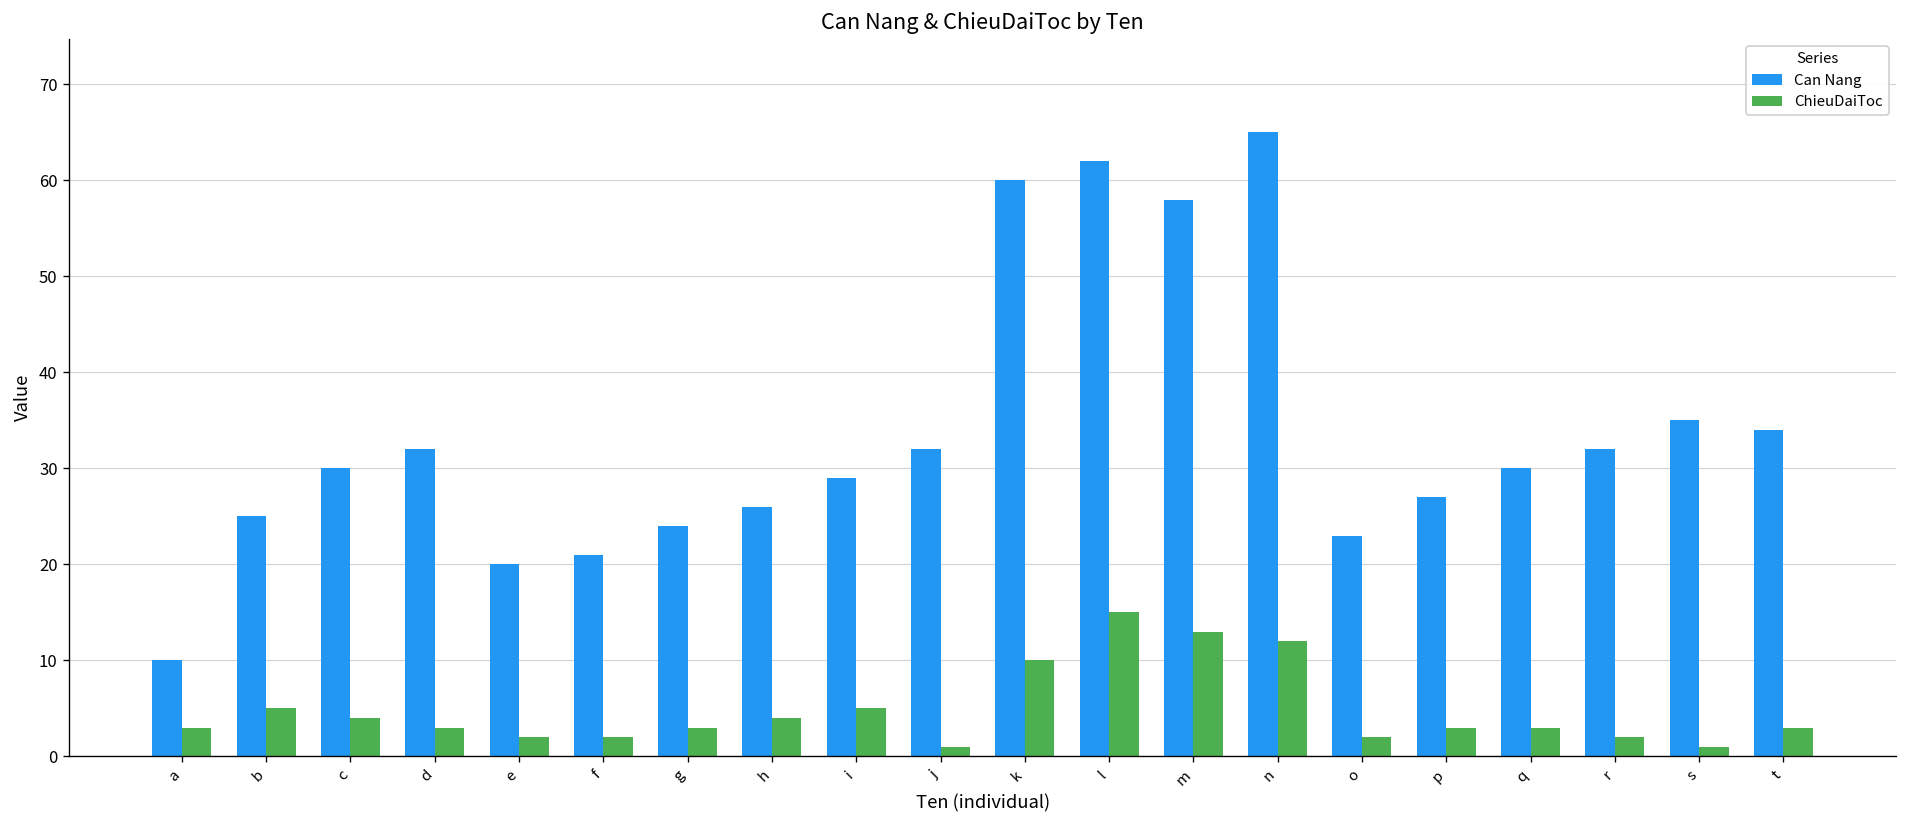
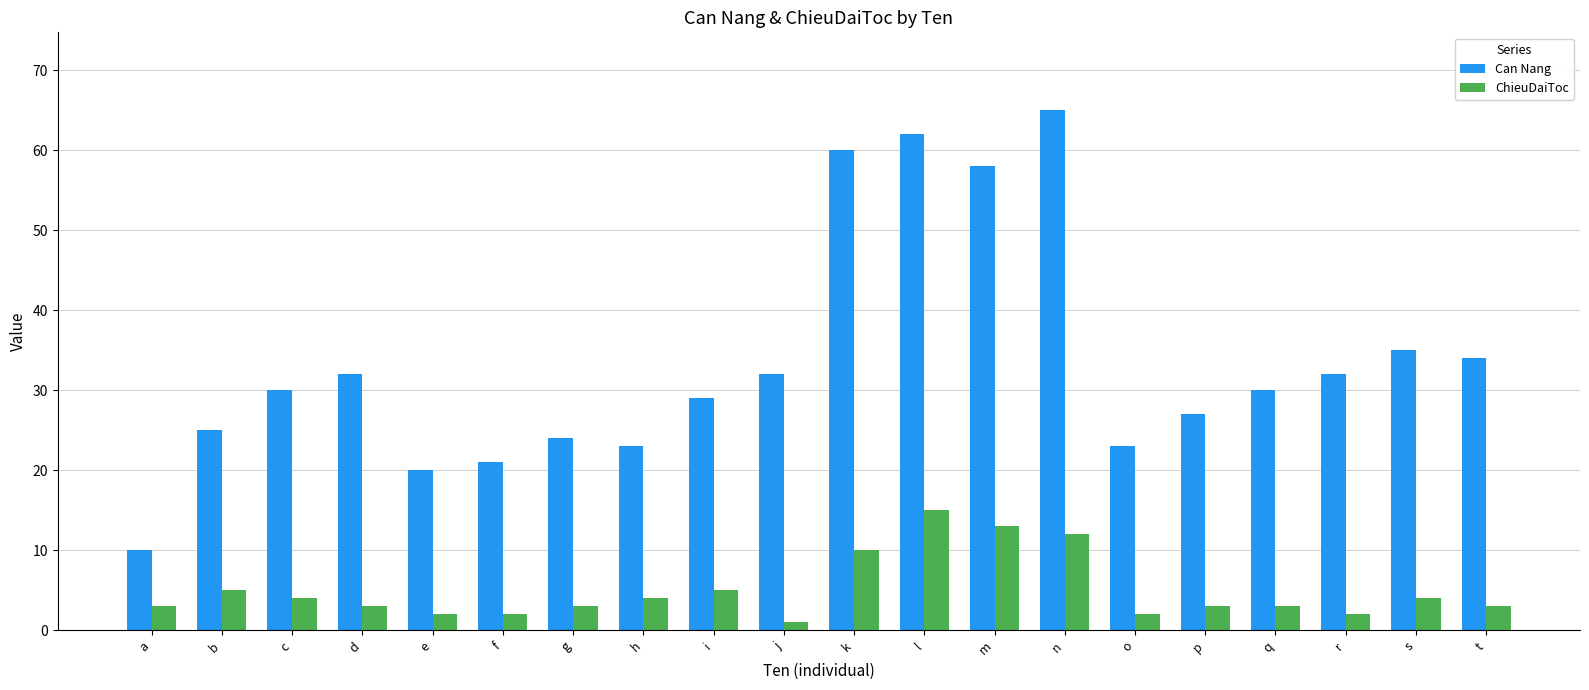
  {
    "Can Nang": {
      "a": 10,
      "b": 25,
      "c": 30,
      "d": 32,
      "e": 20,
      "f": 21,
      "g": 24,
-     "h": 26,
+     "h": 23,
      "i": 29,
      "j": 32,
      "k": 60,
      "l": 62,
      "m": 58,
      "n": 65,
      "o": 23,
      "p": 27,
      "q": 30,
      "r": 32,
      "s": 35,
      "t": 34
    },
    "ChieuDaiToc": {
      "a": 3,
      "b": 5,
      "c": 4,
      "d": 3,
      "e": 2,
      "f": 2,
      "g": 3,
      "h": 4,
      "i": 5,
      "j": 1,
      "k": 10,
      "l": 15,
      "m": 13,
      "n": 12,
      "o": 2,
      "p": 3,
      "q": 3,
      "r": 2,
-     "s": 1,
+     "s": 4,
      "t": 3
    }
  }
